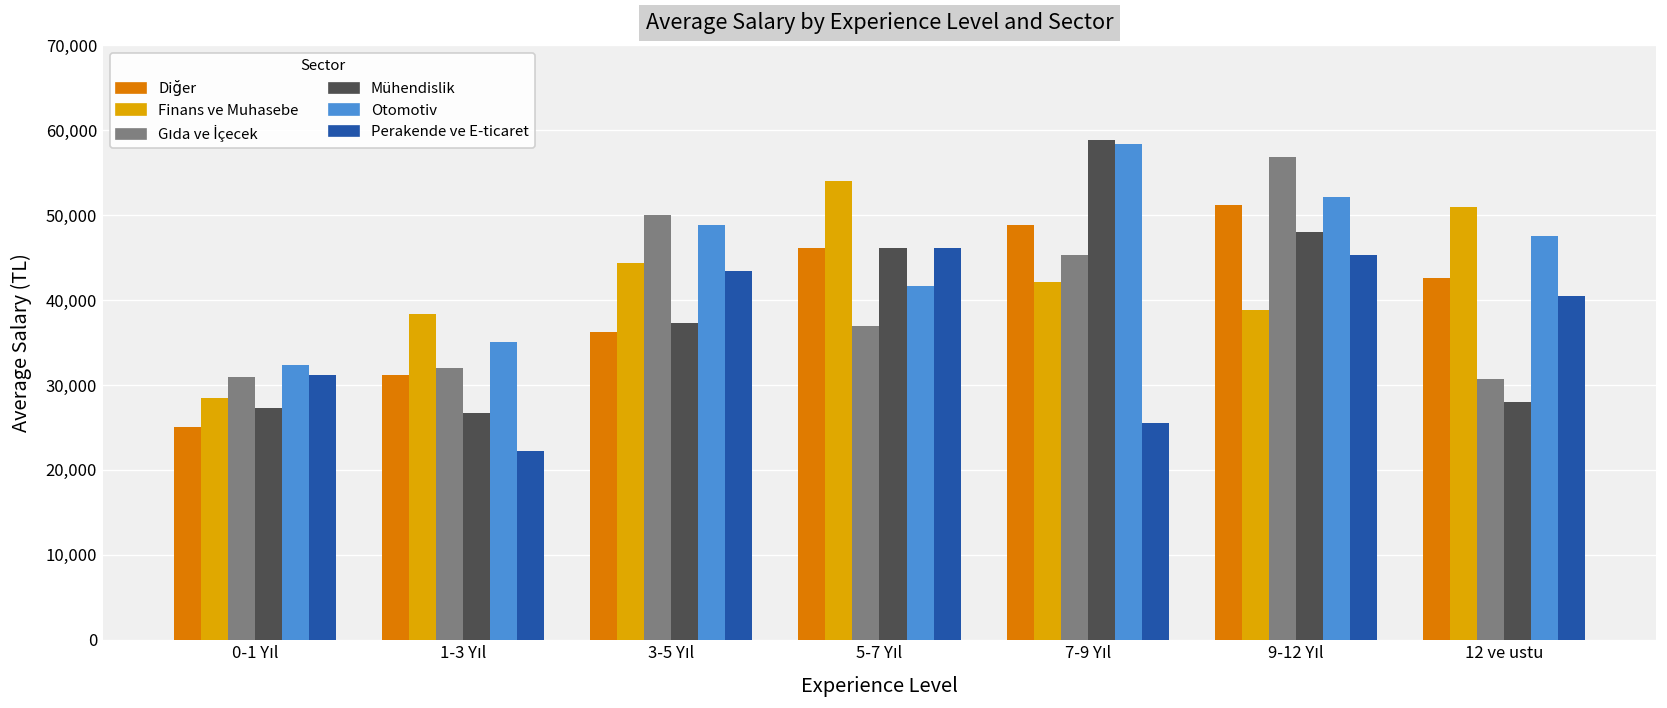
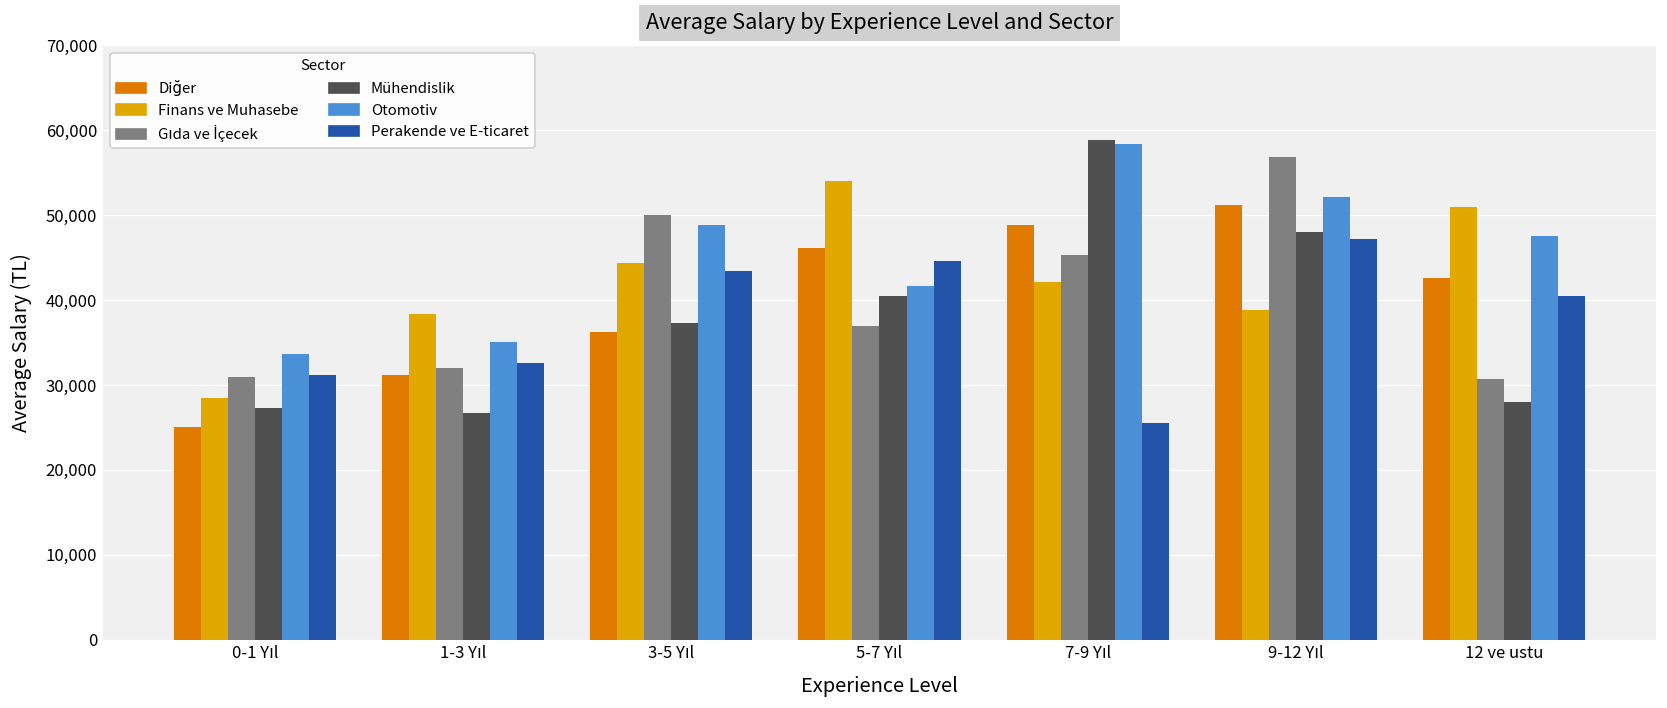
  {
    "Gıda ve İçecek": {
      "0-1 Yıl": "31,000",
      "1-3 Yıl": "32,000",
      "3-5 Yıl": "50,000",
      "5-7 Yıl": "37,000",
      "7-9 Yıl": "45,000",
      "9-12 Yıl": "57,000",
      "12 ve ustu": "31,000"
    },
    "Mühendislik": {
      "0-1 Yıl": "27,000",
      "1-3 Yıl": "27,000",
      "3-5 Yıl": "37,000",
-     "5-7 Yıl": "46,000",
+     "5-7 Yıl": "41,000",
      "7-9 Yıl": "59,000",
      "9-12 Yıl": "48,000",
      "12 ve ustu": "28,000"
    },
    "Otomotiv": {
-     "0-1 Yıl": "32,000",
+     "0-1 Yıl": "34,000",
      "1-3 Yıl": "35,000",
      "3-5 Yıl": "49,000",
      "5-7 Yıl": "42,000",
      "7-9 Yıl": "58,000",
      "9-12 Yıl": "52,000",
      "12 ve ustu": "48,000"
    },
    "Perakende ve E-ticaret": {
      "0-1 Yıl": "31,000",
-     "1-3 Yıl": "22,000",
+     "1-3 Yıl": "33,000",
      "3-5 Yıl": "43,000",
-     "5-7 Yıl": "46,000",
+     "5-7 Yıl": "45,000",
      "7-9 Yıl": "26,000",
-     "9-12 Yıl": "45,000",
+     "9-12 Yıl": "47,000",
      "12 ve ustu": "41,000"
    }
  }
